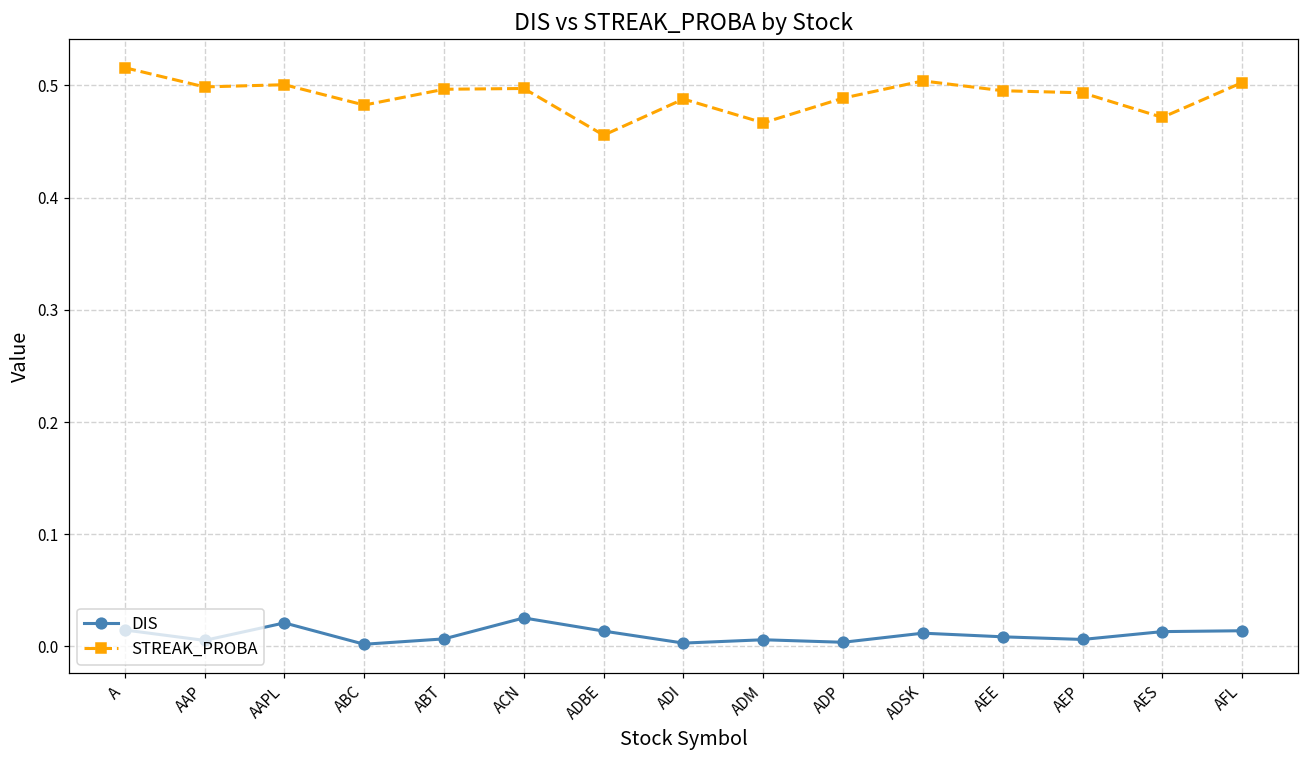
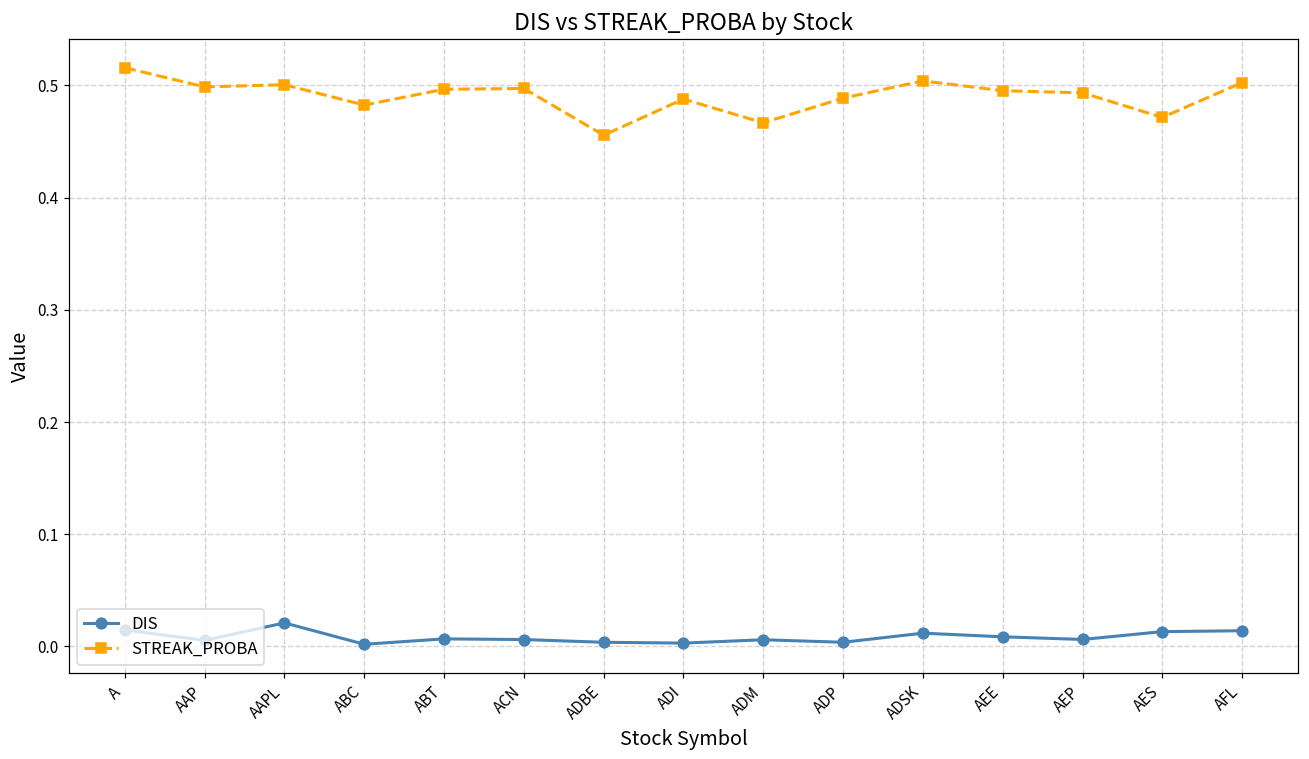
  {
    "DIS": {
      "AAPL": 0.021,
      "ABC": 0.002,
      "ABT": 0.007,
-     "ACN": 0.025,
-     "ADBE": 0.014,
+     "ACN": 0.006,
+     "ADBE": 0.004,
      "ADI": 0.003,
      "ADM": 0.006,
      "ADP": 0.004,
      "ADSK": 0.012,
      "AEE": 0.009,
      "AEP": 0.006,
      "AES": 0.013,
      "AFL": 0.014
    },
    "STREAK_PROBA": {
      "A": 0.516,
      "AAP": 0.499,
      "AAPL": 0.501,
      "ABC": 0.483,
      "ABT": 0.497,
      "ACN": 0.497,
      "ADBE": 0.456,
      "ADI": 0.488,
      "ADM": 0.467,
      "ADP": 0.489,
      "ADSK": 0.504,
      "AEE": 0.495,
      "AEP": 0.493,
      "AES": 0.472,
      "AFL": 0.503
    }
  }
